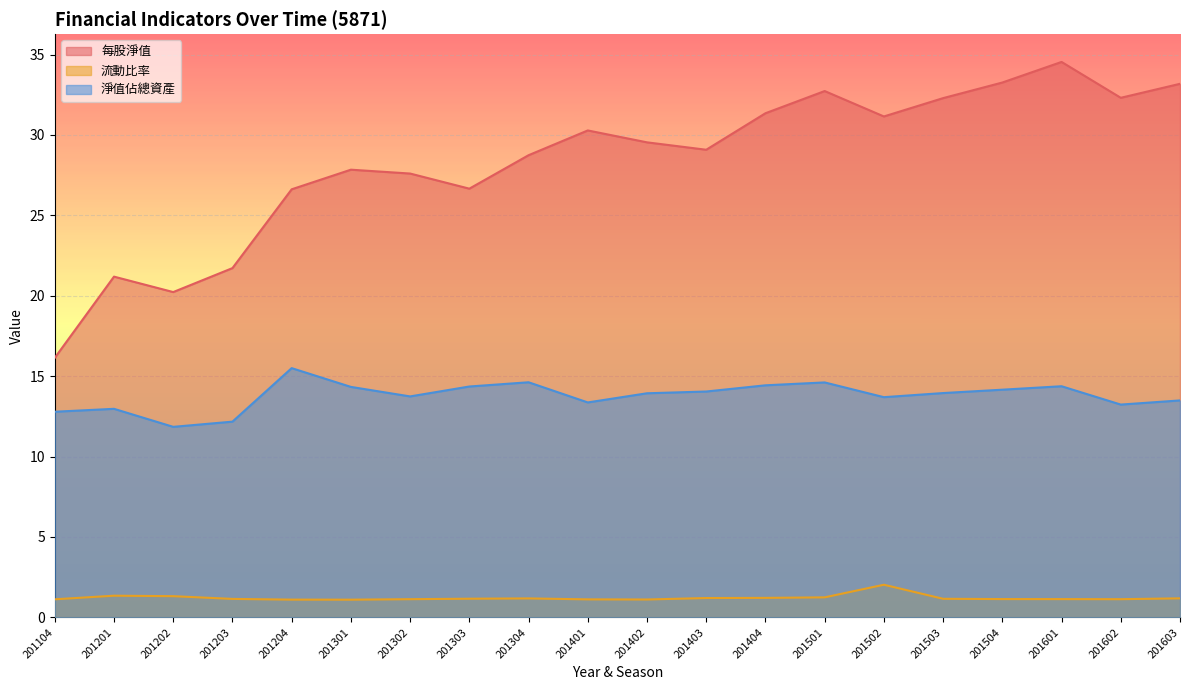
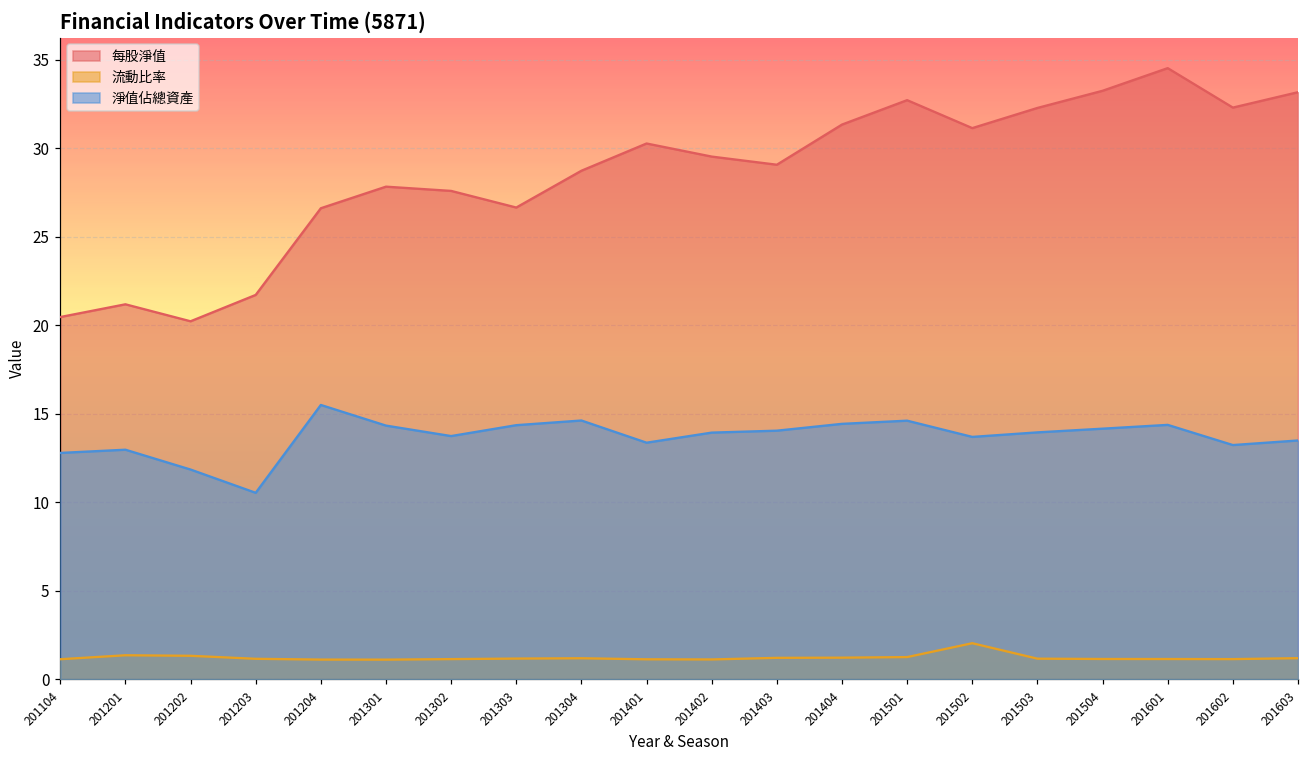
  {
    "每股淨值": {
-     "201104": 16.1,
+     "201104": 20.5,
      "201201": 21.2,
      "201202": 20.2,
      "201203": 21.7,
      "201204": 26.6,
      "201301": 27.8,
      "201302": 27.6,
      "201303": 26.7,
      "201304": 28.7,
      "201401": 30.3,
      "201402": 29.5,
      "201403": 29.1,
      "201404": 31.4,
      "201501": 32.7,
      "201502": 31.2,
      "201503": 32.3,
      "201504": 33.3,
      "201601": 34.5,
      "201602": 32.3,
      "201603": 33.2
    },
    "流動比率": {
      "201104": 1.1,
      "201201": 1.4,
      "201202": 1.3,
      "201203": 1.2,
      "201204": 1.1,
      "201301": 1.1,
      "201302": 1.1,
      "201303": 1.2,
      "201304": 1.2,
      "201401": 1.1,
      "201402": 1.1,
      "201403": 1.2,
      "201404": 1.2,
      "201501": 1.2,
      "201502": 2.0,
      "201503": 1.2,
      "201504": 1.1,
      "201601": 1.1,
      "201602": 1.1,
      "201603": 1.2
    },
    "淨值佔總資產": {
      "201104": 12.8,
      "201201": 13.0,
      "201202": 11.8,
-     "201203": 12.2,
+     "201203": 10.5,
      "201204": 15.5,
      "201301": 14.3,
      "201302": 13.7,
      "201303": 14.4,
      "201304": 14.6,
      "201401": 13.4,
      "201402": 13.9,
      "201403": 14.0,
      "201404": 14.4,
      "201501": 14.6,
      "201502": 13.7,
      "201503": 14.0,
      "201504": 14.2,
      "201601": 14.4,
      "201602": 13.2,
      "201603": 13.5
    }
  }
